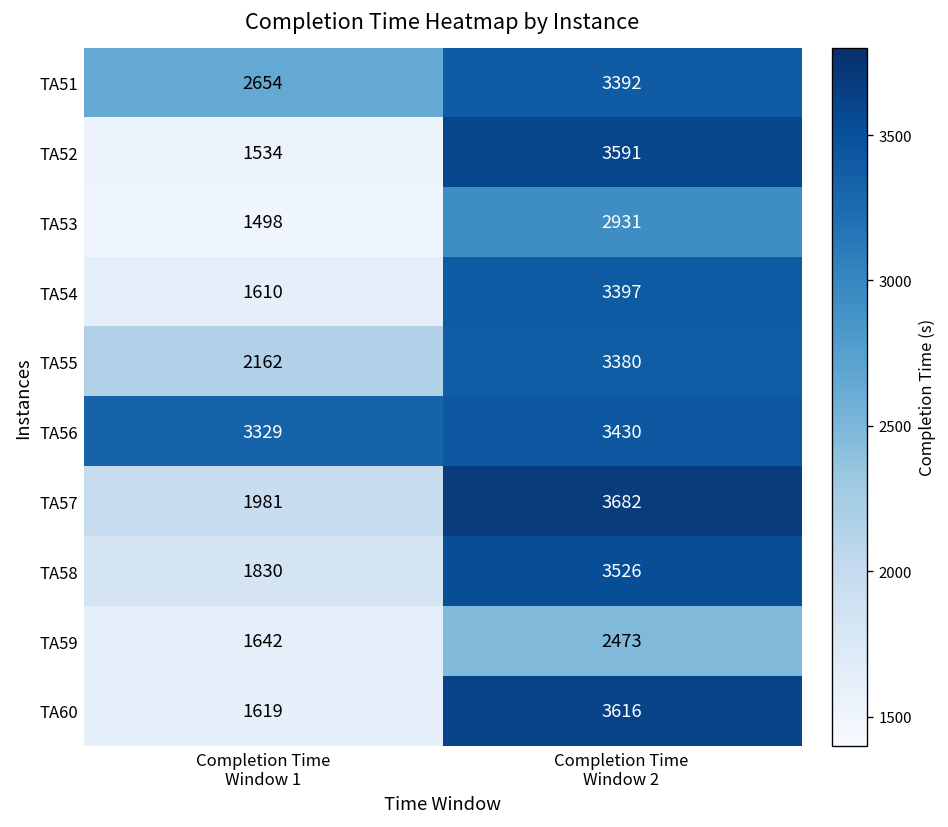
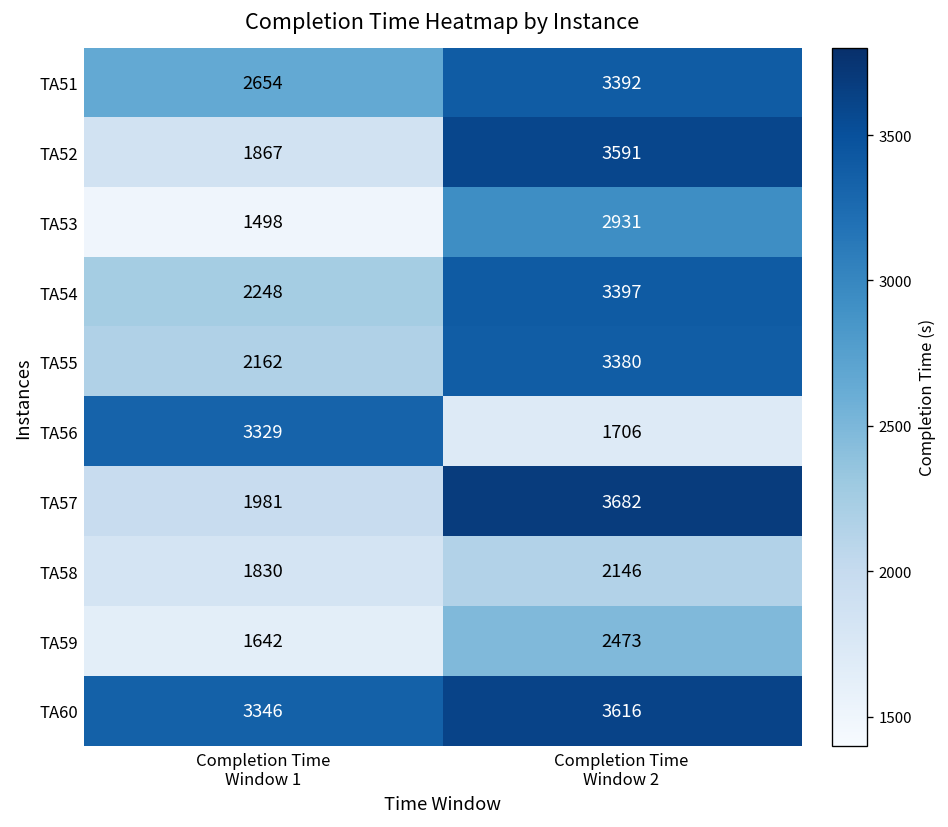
  {
    "TA51": {
      "Completion Time Window 1": 2654,
      "Completion Time Window 2": 3392
    },
    "TA52": {
-     "Completion Time Window 1": 1534,
+     "Completion Time Window 1": 1867,
      "Completion Time Window 2": 3591
    },
    "TA53": {
      "Completion Time Window 1": 1498,
      "Completion Time Window 2": 2931
    },
    "TA54": {
-     "Completion Time Window 1": 1610,
+     "Completion Time Window 1": 2248,
      "Completion Time Window 2": 3397
    },
    "TA55": {
      "Completion Time Window 1": 2162,
      "Completion Time Window 2": 3380
    },
    "TA56": {
      "Completion Time Window 1": 3329,
-     "Completion Time Window 2": 3430
+     "Completion Time Window 2": 1706
    },
    "TA57": {
      "Completion Time Window 1": 1981,
      "Completion Time Window 2": 3682
    },
    "TA58": {
      "Completion Time Window 1": 1830,
-     "Completion Time Window 2": 3526
+     "Completion Time Window 2": 2146
    },
    "TA59": {
      "Completion Time Window 1": 1642,
      "Completion Time Window 2": 2473
    },
    "TA60": {
-     "Completion Time Window 1": 1619,
+     "Completion Time Window 1": 3346,
      "Completion Time Window 2": 3616
    }
  }
